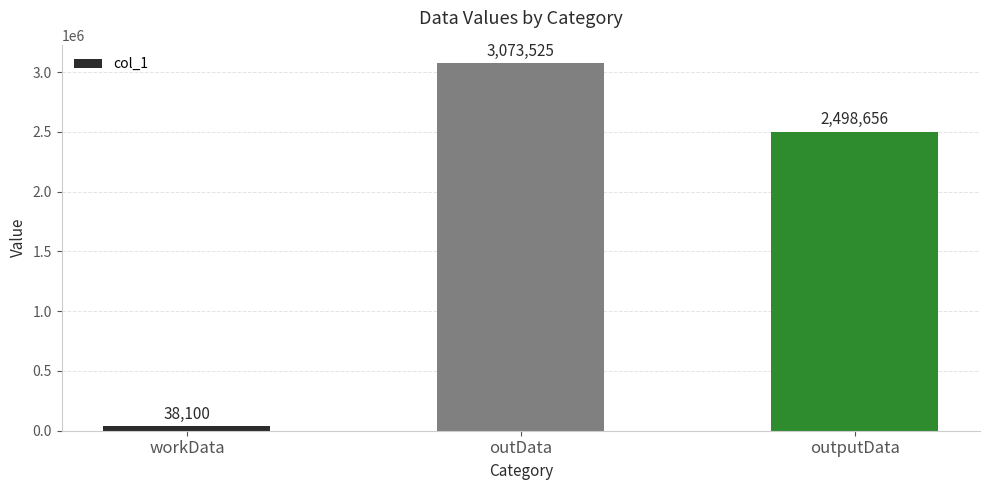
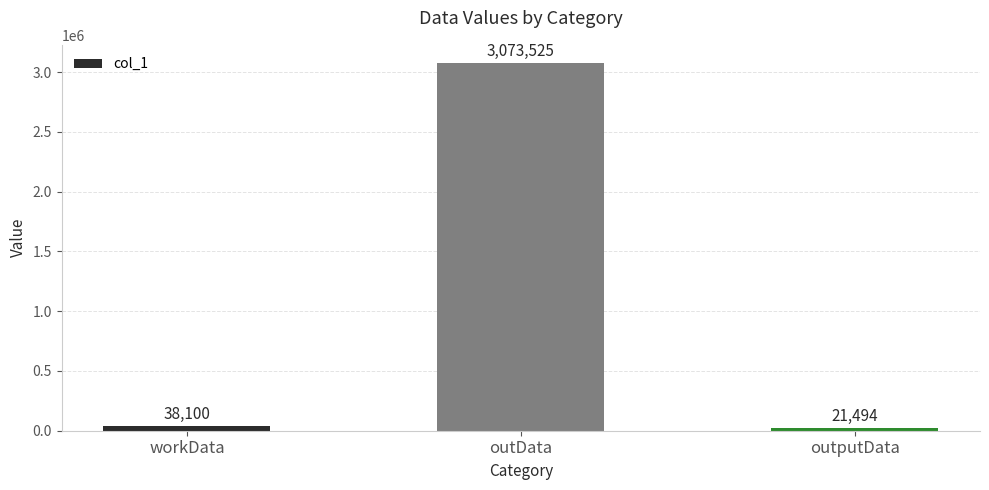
  {
    "workData": "38,100",
    "outData": "3,073,525",
-   "outputData": "2,498,656"
+   "outputData": "21,494"
  }
